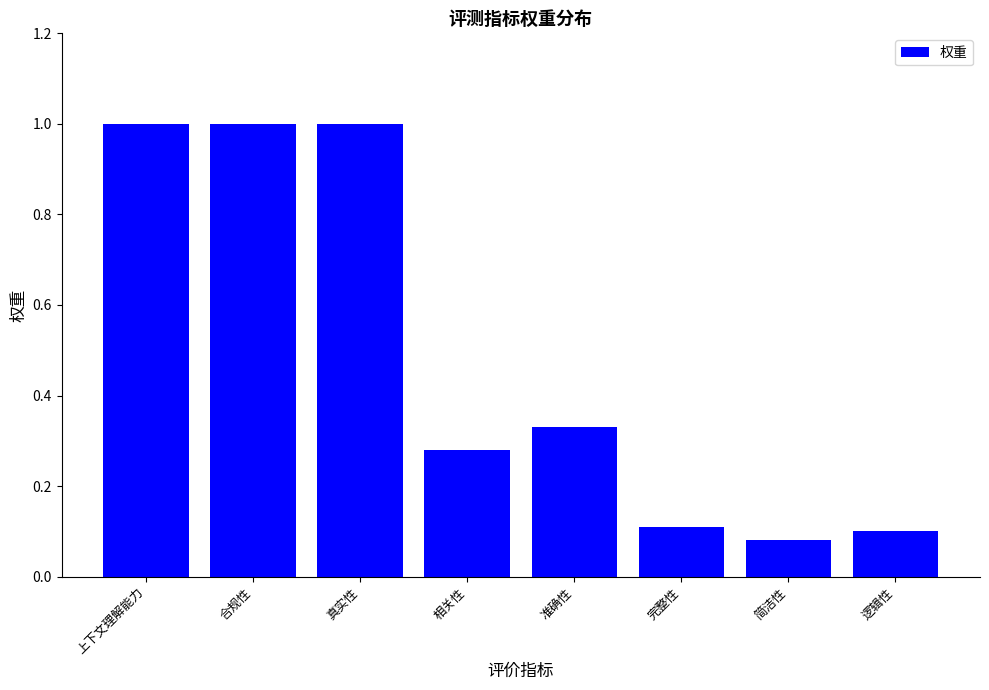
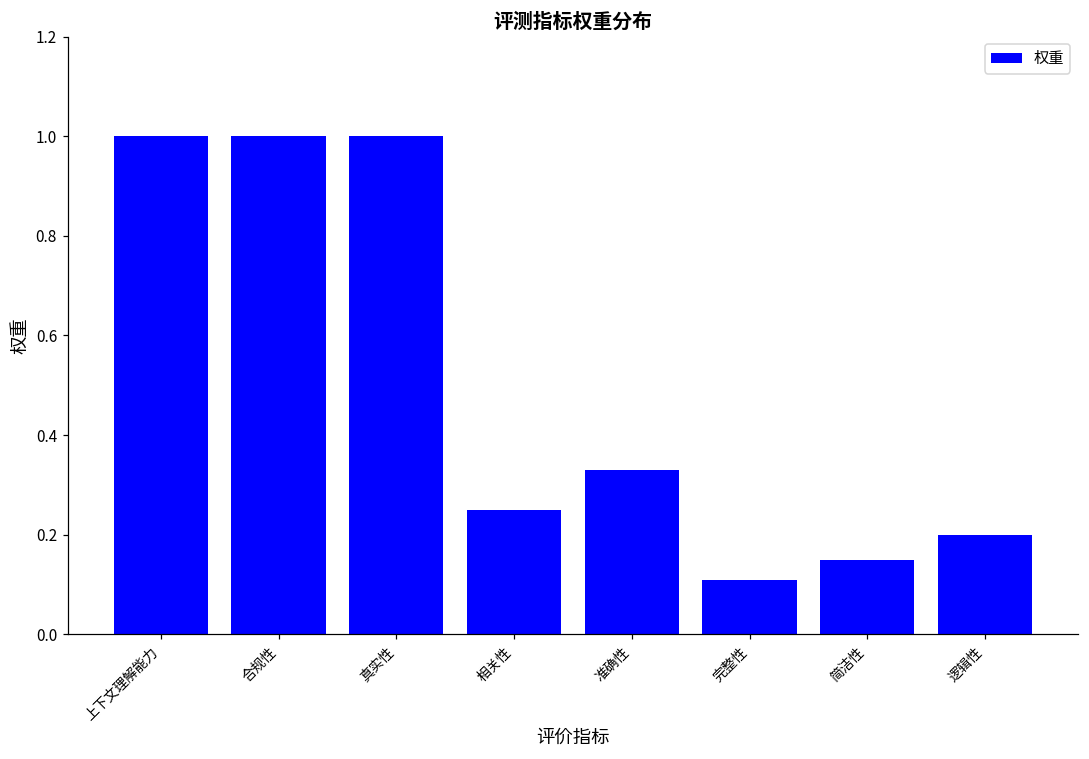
  {
    "上下文理解能力": 1.00,
    "合规性": 1.00,
    "真实性": 1.00,
-   "相关性": 0.28,
+   "相关性": 0.25,
    "准确性": 0.33,
    "完整性": 0.11,
-   "简洁性": 0.08,
-   "逻辑性": 0.1
+   "简洁性": 0.15,
+   "逻辑性": 0.2
  }
